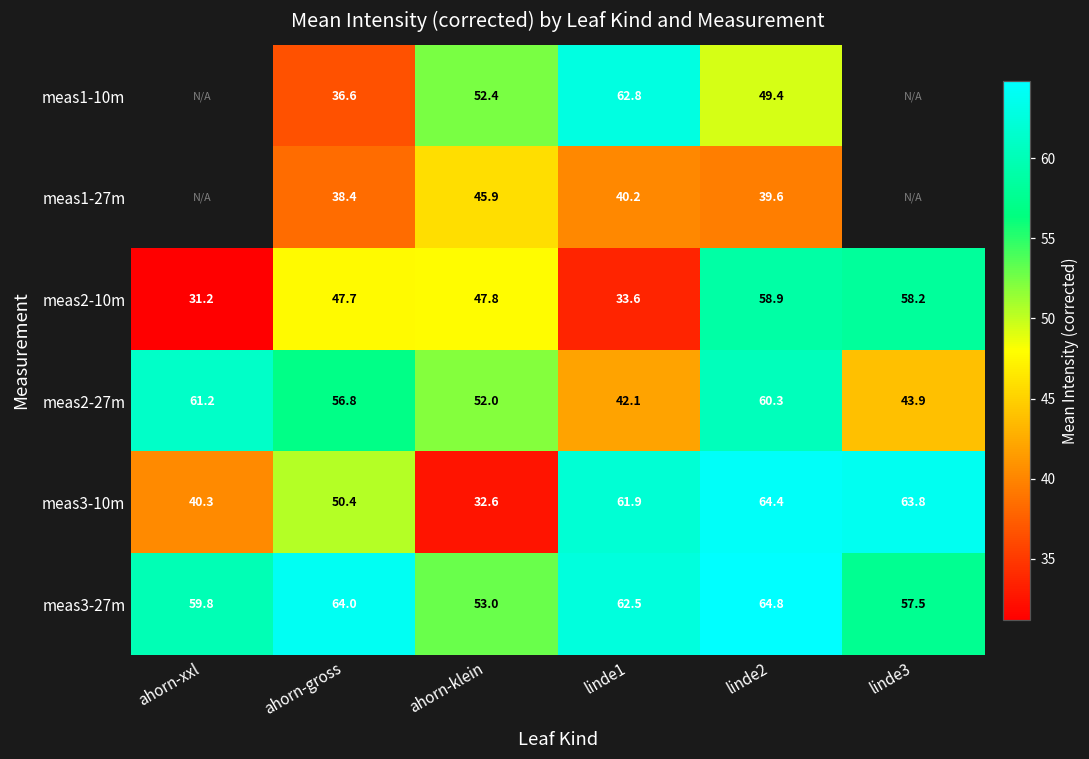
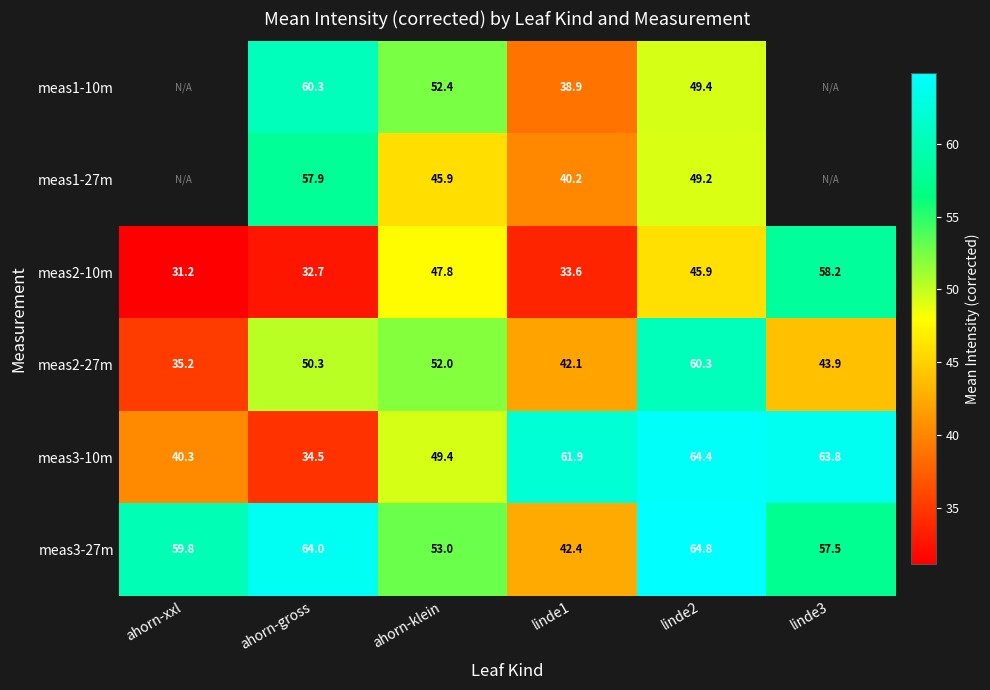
  {
    "meas1-10m": {
-     "ahorn-gross": 36.6,
+     "ahorn-gross": 60.3,
      "ahorn-klein": 52.4,
-     "linde1": 62.8,
+     "linde1": 38.9,
      "linde2": 49.4
    },
    "meas1-27m": {
-     "ahorn-gross": 38.4,
+     "ahorn-gross": 57.9,
      "ahorn-klein": 45.9,
      "linde1": 40.2,
-     "linde2": 39.6
+     "linde2": 49.2
    },
    "meas2-10m": {
      "ahorn-xxl": 31.2,
-     "ahorn-gross": 47.7,
+     "ahorn-gross": 32.7,
      "ahorn-klein": 47.8,
      "linde1": 33.6,
-     "linde2": 58.9,
+     "linde2": 45.9,
      "linde3": 58.2
    },
    "meas2-27m": {
-     "ahorn-xxl": 61.2,
-     "ahorn-gross": 56.8,
+     "ahorn-xxl": 35.2,
+     "ahorn-gross": 50.3,
      "ahorn-klein": 52.0,
      "linde1": 42.1,
      "linde2": 60.3,
      "linde3": 43.9
    },
    "meas3-10m": {
      "ahorn-xxl": 40.3,
-     "ahorn-gross": 50.4,
-     "ahorn-klein": 32.6,
+     "ahorn-gross": 34.5,
+     "ahorn-klein": 49.4,
      "linde1": 61.9,
      "linde2": 64.4,
      "linde3": 63.8
    },
    "meas3-27m": {
      "ahorn-xxl": 59.8,
      "ahorn-gross": 64.0,
      "ahorn-klein": 53.0,
-     "linde1": 62.5,
+     "linde1": 42.4,
      "linde2": 64.8,
      "linde3": 57.5
    }
  }
